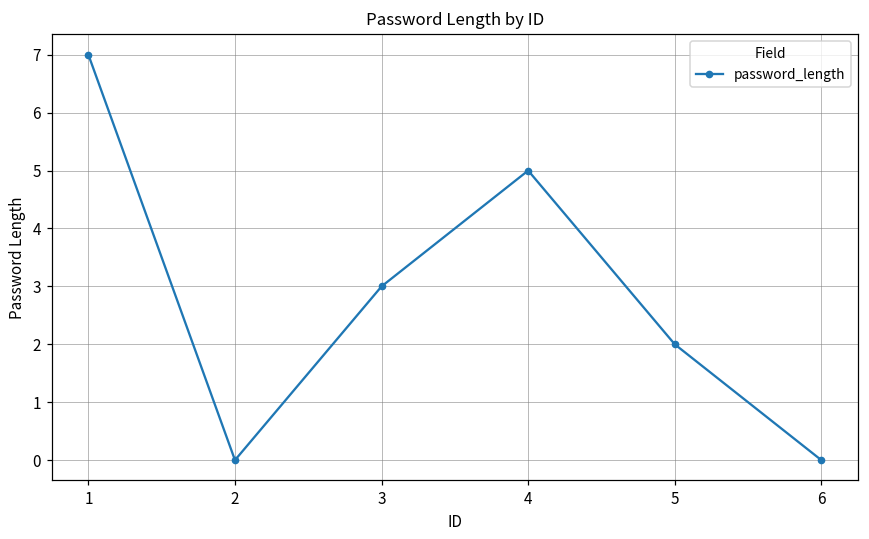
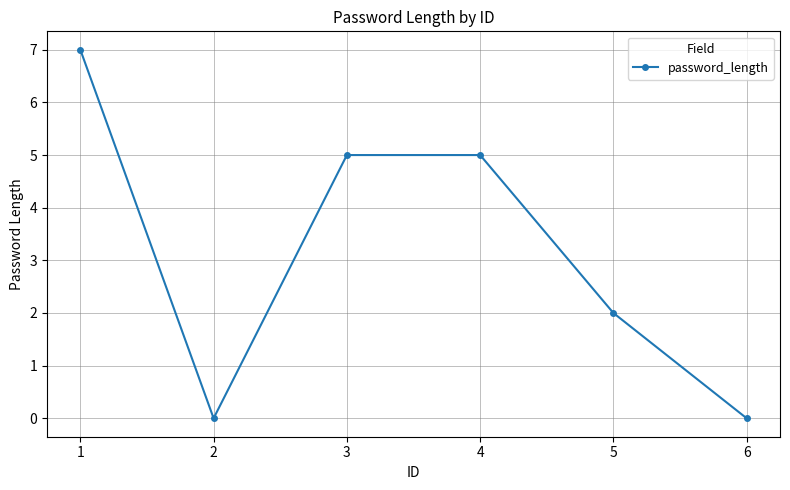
  {
    "1": 7,
    "2": 0,
-   "3": 3,
+   "3": 5,
    "4": 5,
    "5": 2,
    "6": 0
  }
